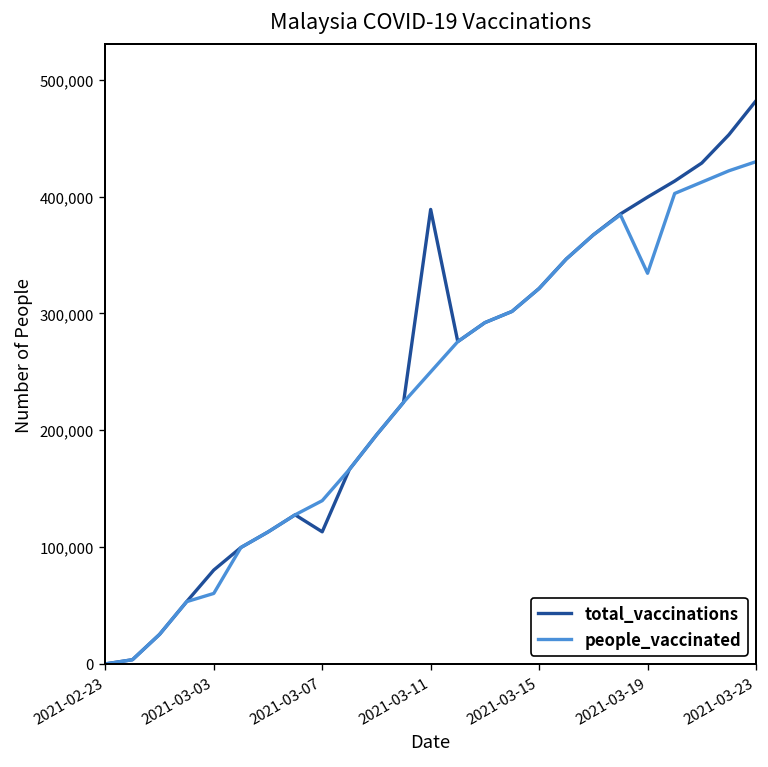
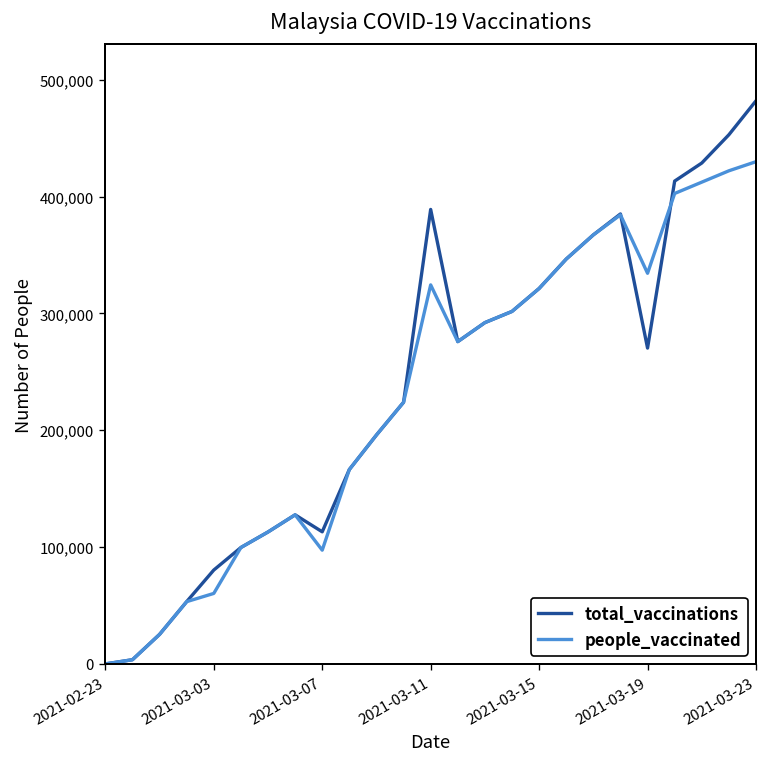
  {
    "total_vaccinations": {
      "2021-03-03": "80,000",
      "2021-03-07": "110,000",
      "2021-03-11": "390,000",
-     "2021-03-19": "400,000",
+     "2021-03-19": "270,000",
      "2021-03-23": "480,000"
    },
    "people_vaccinated": {
      "2021-03-03": "60,000",
-     "2021-03-07": "140,000",
-     "2021-03-11": "250,000",
+     "2021-03-07": "100,000",
+     "2021-03-11": "320,000",
      "2021-03-19": "330,000",
      "2021-03-23": "430,000"
    }
  }
